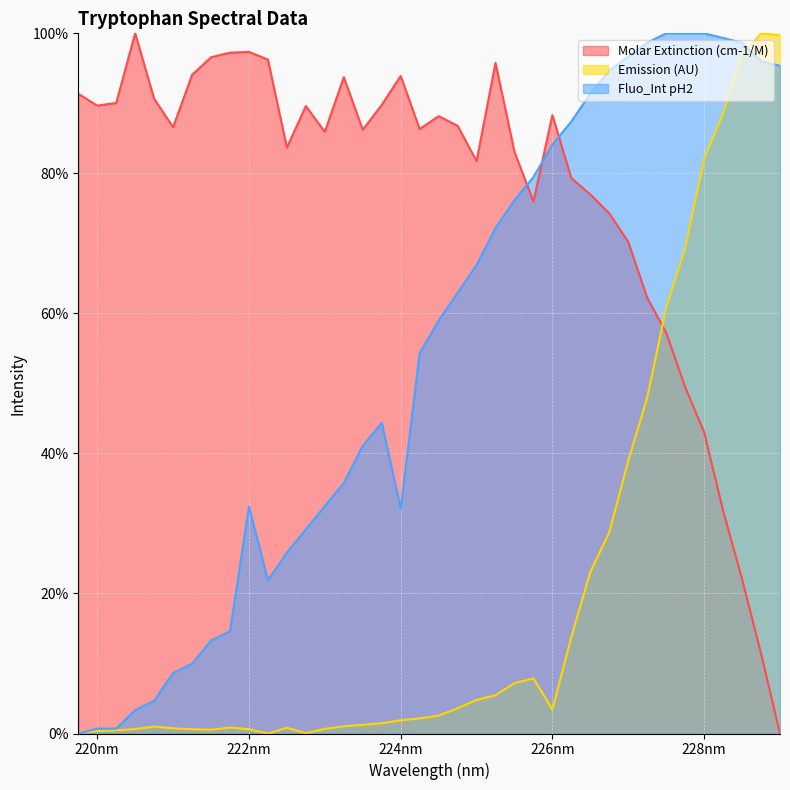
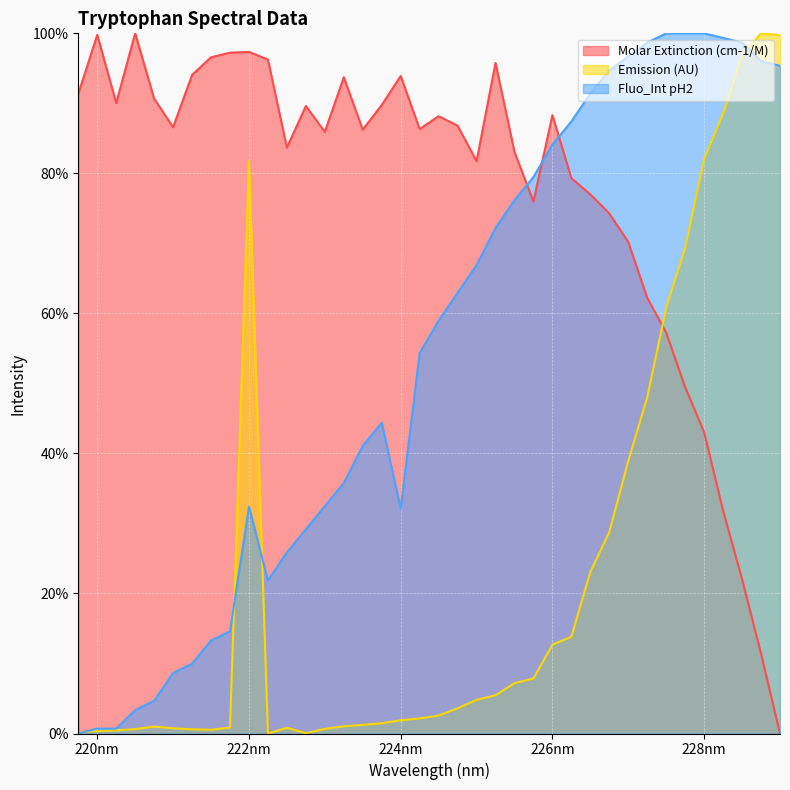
  {
    "Molar Extinction (cm-1/M)": {
-     "220nm": "90%",
+     "220nm": "100%",
      "222nm": "97%",
      "224nm": "94%",
      "226nm": "88%",
      "228nm": "43%"
    },
    "Emission (AU)": {
-     "222nm": "1%",
+     "222nm": "82%",
      "224nm": "2%",
-     "226nm": "3%",
+     "226nm": "13%",
      "228nm": "82%"
    },
    "Fluo_Int pH2": {
      "222nm": "32%",
      "224nm": "32%",
      "226nm": "84%",
      "228nm": "100%"
    }
  }
